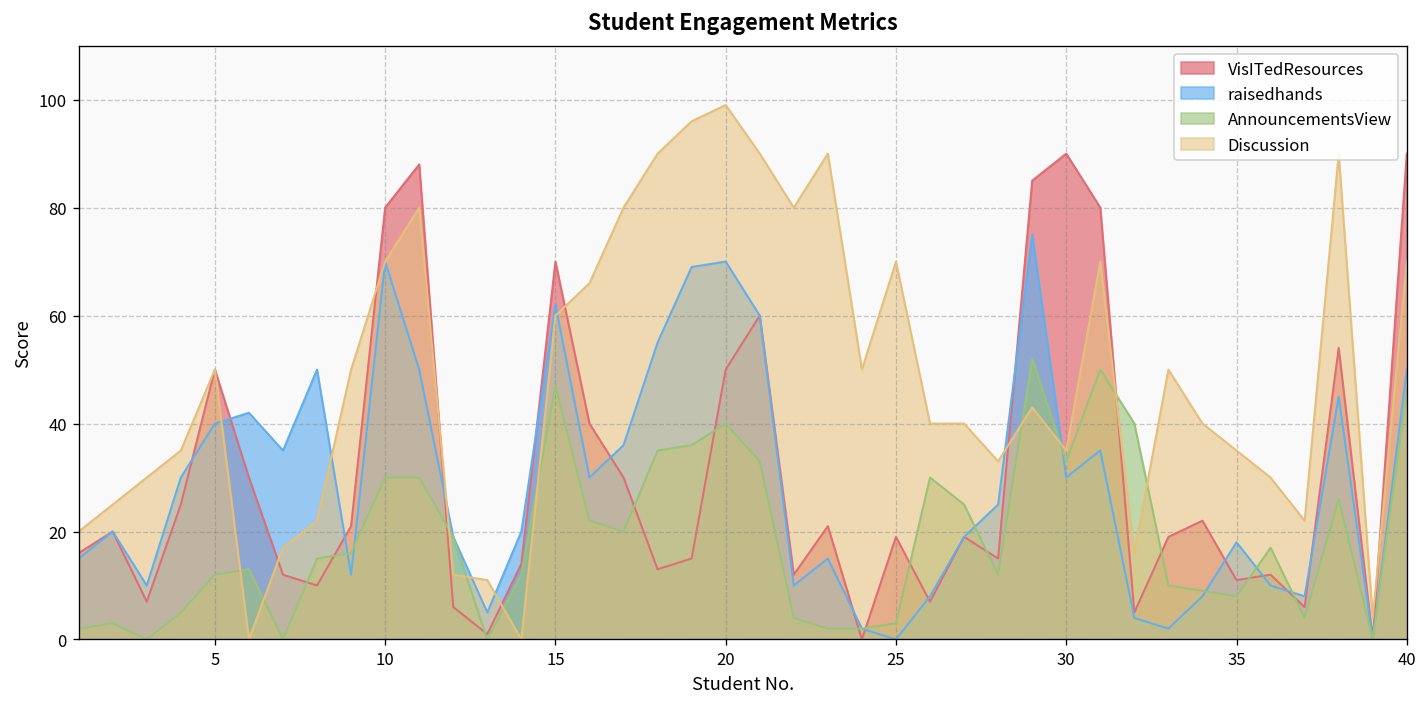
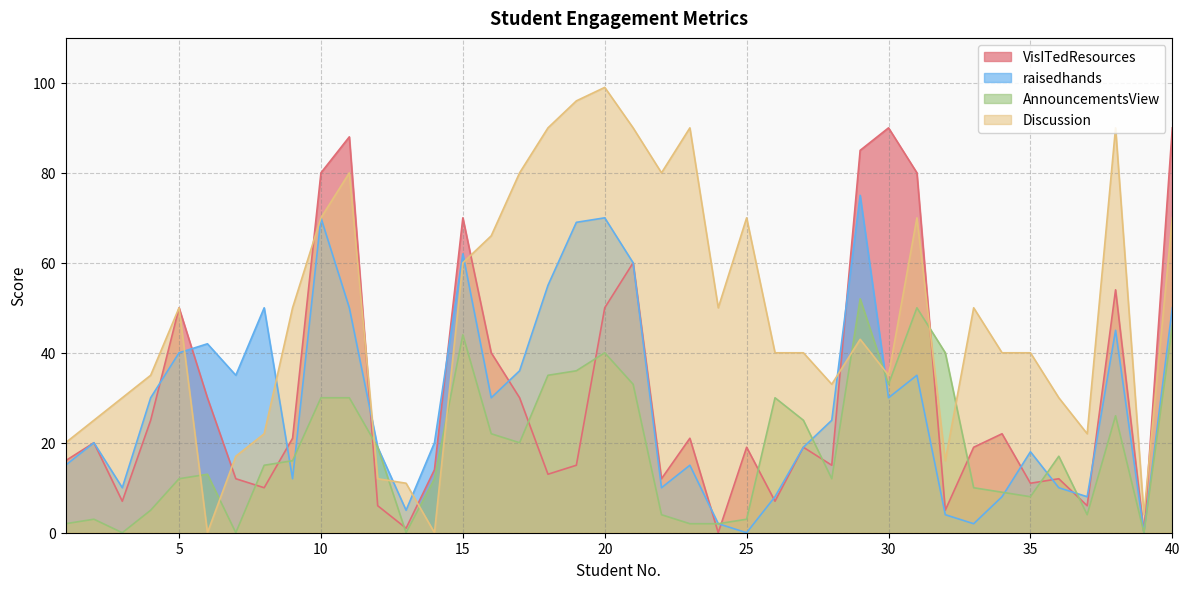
  {
    "VisITedResources": {
      "10": 80,
      "15": 70,
      "20": 50,
      "25": 19,
      "30": 90,
      "35": 11,
      "40": 90
    },
    "raisedhands": {
      "5": 40,
      "15": 62,
      "20": 70,
      "25": 0,
      "30": 30,
      "35": 18,
      "40": 50
    },
    "AnnouncementsView": {
      "5": 12,
      "10": 30,
-     "15": 47,
+     "15": 44,
      "20": 40,
      "25": 3,
      "30": 33,
      "35": 8,
      "40": 46
    },
    "Discussion": {
      "15": 60,
      "20": 99,
      "25": 70,
      "30": 35,
-     "35": 35,
+     "35": 40,
      "40": 70
    }
  }
